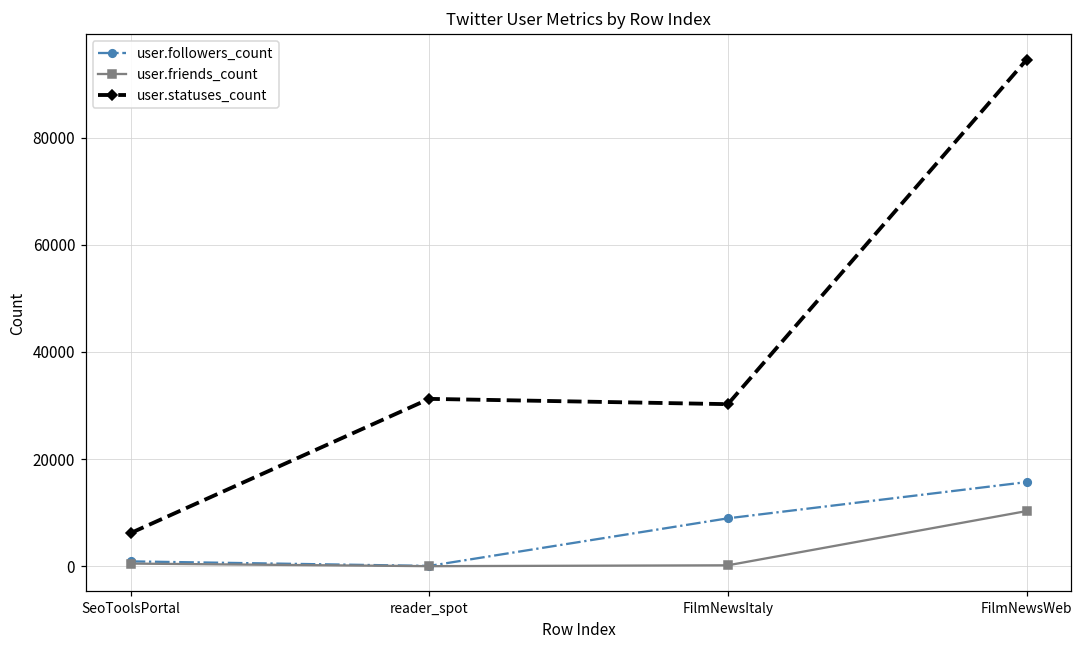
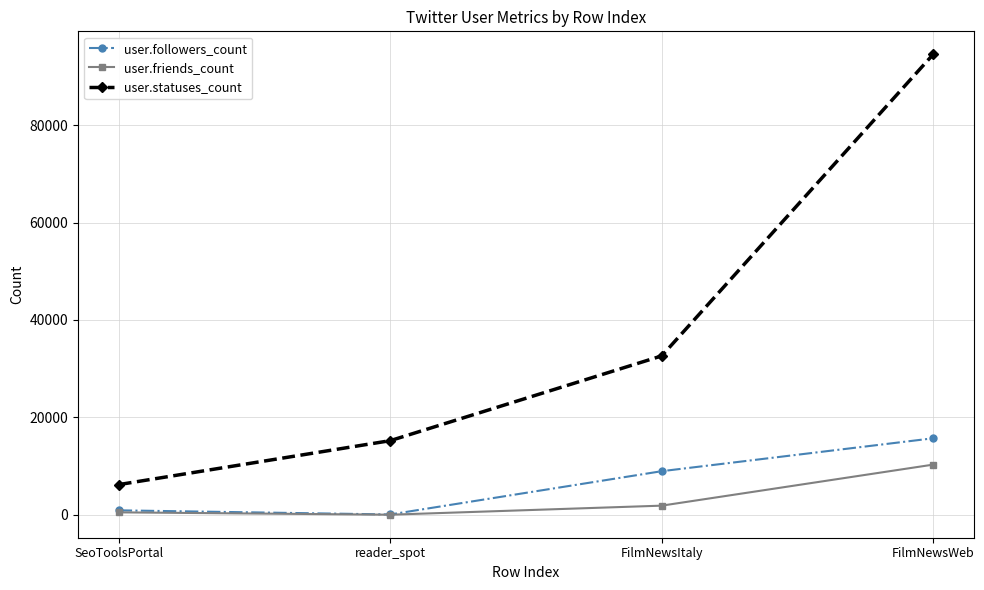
  {
    "user.followers_count": {
      "FilmNewsItaly": 9000,
      "FilmNewsWeb": 16000
    },
    "user.friends_count": {
-     "FilmNewsItaly": 0,
+     "FilmNewsItaly": 2000,
      "FilmNewsWeb": 10000
    },
    "user.statuses_count": {
      "SeoToolsPortal": 6000,
-     "reader_spot": 31000,
-     "FilmNewsItaly": 30000,
+     "reader_spot": 15000,
+     "FilmNewsItaly": 33000,
      "FilmNewsWeb": 95000
    }
  }
